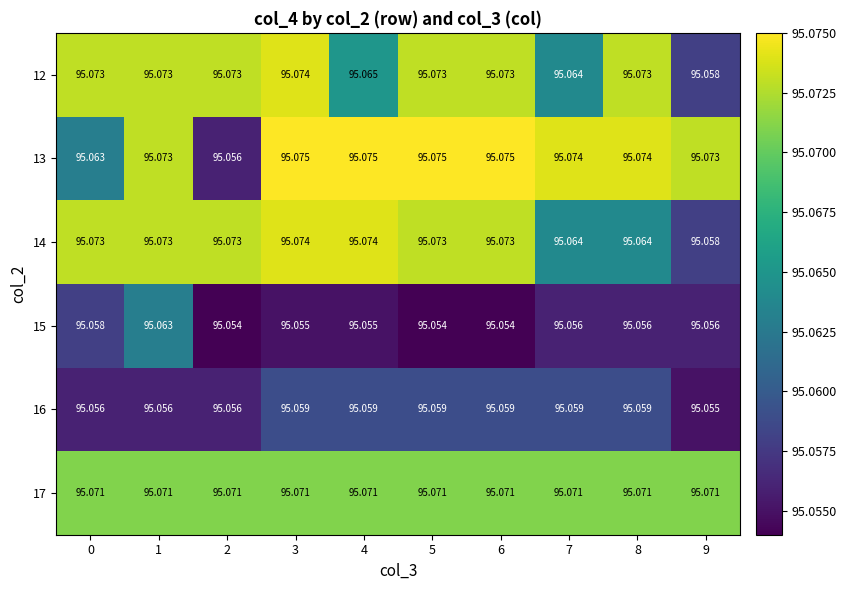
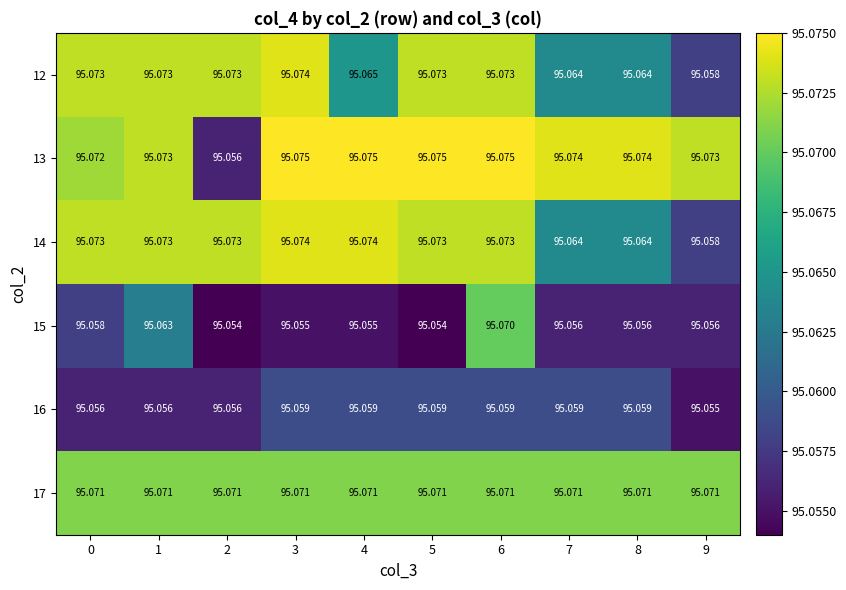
  {
    "12": {
      "0": 95.073,
      "1": 95.073,
      "2": 95.073,
      "3": 95.074,
      "4": 95.065,
      "5": 95.073,
      "6": 95.073,
      "7": 95.064,
-     "8": 95.073,
+     "8": 95.064,
      "9": 95.058
    },
    "13": {
-     "0": 95.063,
+     "0": 95.072,
      "1": 95.073,
      "2": 95.056,
      "3": 95.075,
      "4": 95.075,
      "5": 95.075,
      "6": 95.075,
      "7": 95.074,
      "8": 95.074,
      "9": 95.073
    },
    "14": {
      "0": 95.073,
      "1": 95.073,
      "2": 95.073,
      "3": 95.074,
      "4": 95.074,
      "5": 95.073,
      "6": 95.073,
      "7": 95.064,
      "8": 95.064,
      "9": 95.058
    },
    "15": {
      "0": 95.058,
      "1": 95.063,
      "2": 95.054,
      "3": 95.055,
      "4": 95.055,
      "5": 95.054,
-     "6": 95.054,
+     "6": 95.070,
      "7": 95.056,
      "8": 95.056,
      "9": 95.056
    },
    "16": {
      "0": 95.056,
      "1": 95.056,
      "2": 95.056,
      "3": 95.059,
      "4": 95.059,
      "5": 95.059,
      "6": 95.059,
      "7": 95.059,
      "8": 95.059,
      "9": 95.055
    },
    "17": {
      "0": 95.071,
      "1": 95.071,
      "2": 95.071,
      "3": 95.071,
      "4": 95.071,
      "5": 95.071,
      "6": 95.071,
      "7": 95.071,
      "8": 95.071,
      "9": 95.071
    }
  }
